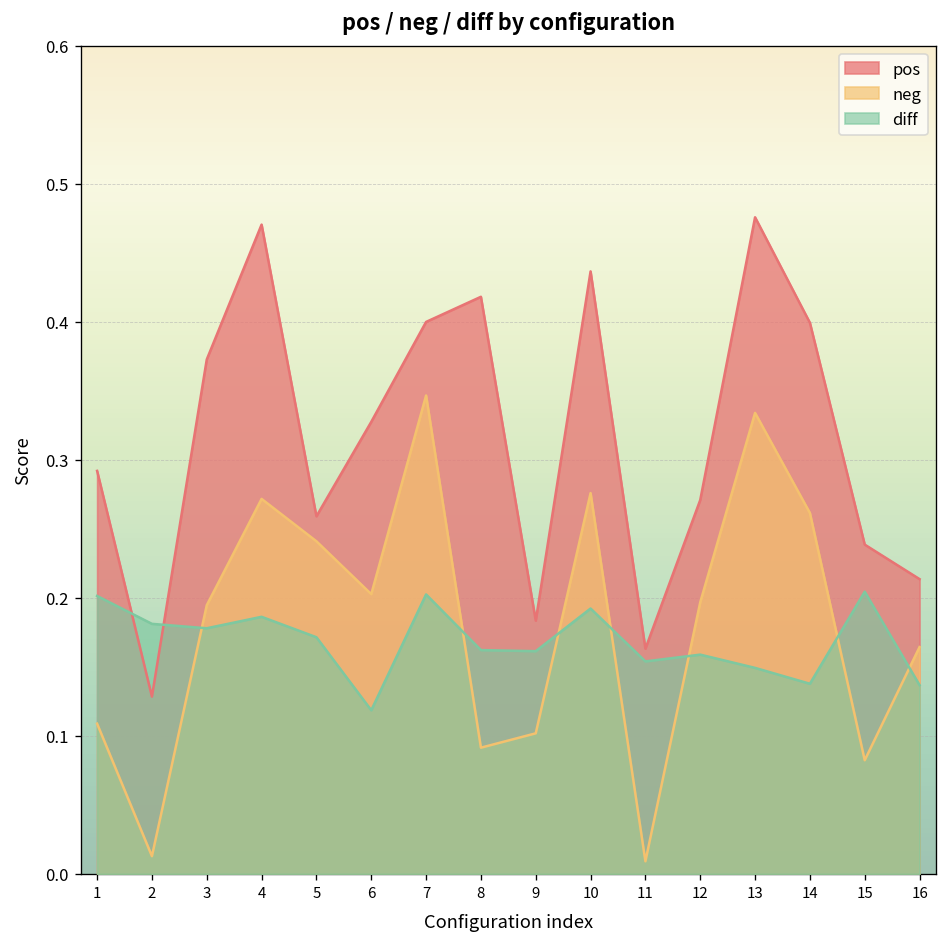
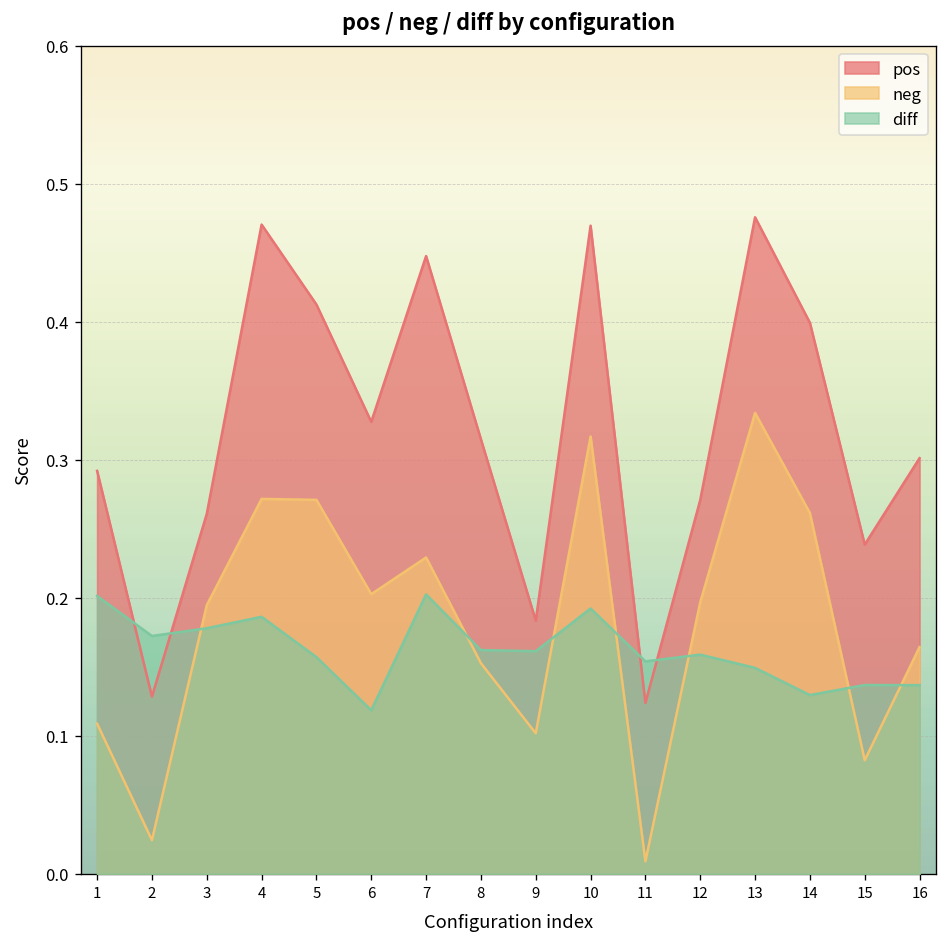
  {
    "pos": {
      "1": 0.292,
      "2": 0.129,
-     "3": 0.373,
+     "3": 0.261,
      "4": 0.470,
-     "5": 0.259,
+     "5": 0.413,
      "6": 0.328,
-     "7": 0.400,
-     "8": 0.418,
+     "7": 0.448,
+     "8": 0.315,
      "9": 0.184,
-     "10": 0.437,
-     "11": 0.163,
+     "10": 0.470,
+     "11": 0.124,
      "12": 0.271,
      "13": 0.476,
      "14": 0.399,
      "15": 0.239,
-     "16": 0.214
+     "16": 0.301
    },
    "neg": {
      "1": 0.109,
-     "2": 0.013,
+     "2": 0.025,
      "3": 0.195,
      "4": 0.272,
-     "5": 0.241,
+     "5": 0.271,
      "6": 0.203,
-     "7": 0.347,
-     "8": 0.092,
+     "7": 0.229,
+     "8": 0.153,
      "9": 0.102,
-     "10": 0.276,
+     "10": 0.317,
      "11": 0.009,
      "12": 0.197,
      "13": 0.334,
      "14": 0.262,
      "15": 0.082,
      "16": 0.164
    },
    "diff": {
      "1": 0.201,
-     "2": 0.181,
+     "2": 0.172,
      "3": 0.178,
      "4": 0.186,
-     "5": 0.172,
+     "5": 0.157,
      "6": 0.119,
      "7": 0.203,
      "8": 0.162,
      "9": 0.161,
      "10": 0.192,
      "11": 0.154,
      "12": 0.159,
      "13": 0.149,
-     "14": 0.138,
-     "15": 0.205,
+     "14": 0.130,
+     "15": 0.137,
      "16": 0.137
    }
  }
